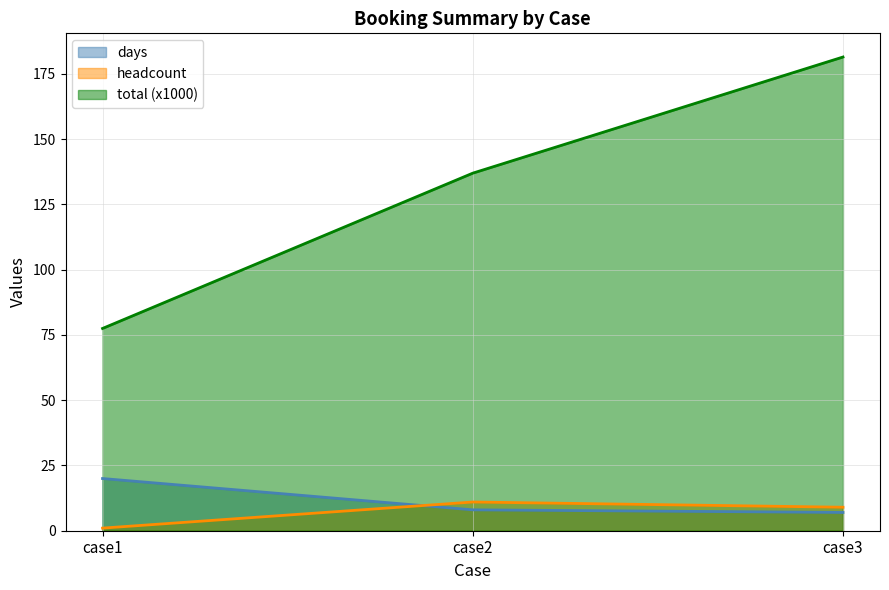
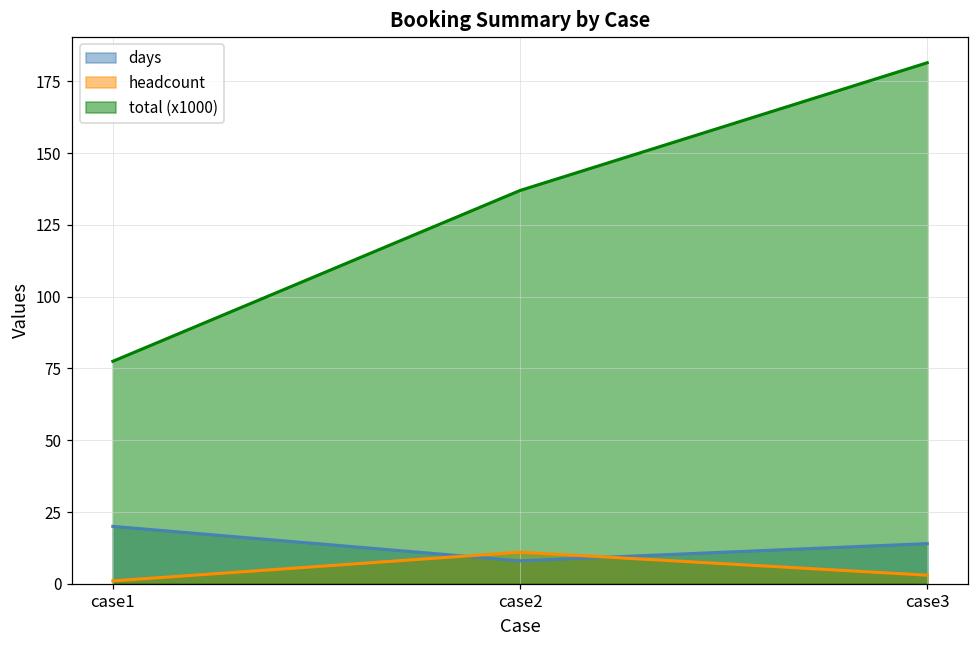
  {
    "days": {
      "case1": 20,
      "case2": 8,
-     "case3": 7
+     "case3": 14
    },
    "headcount": {
      "case1": 1,
      "case2": 11,
-     "case3": 9
+     "case3": 3
    },
    "total (x1000)": {
      "case1": 78,
      "case2": 137,
      "case3": 182
    }
  }
